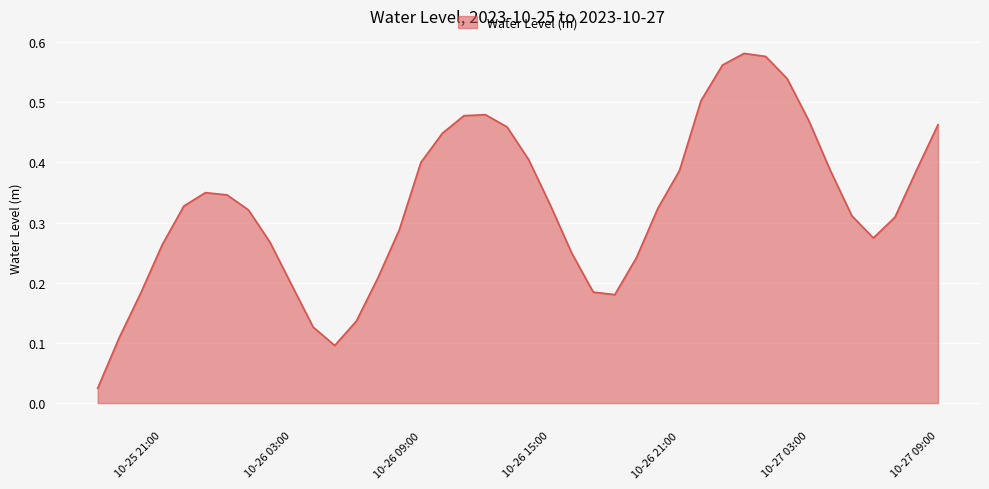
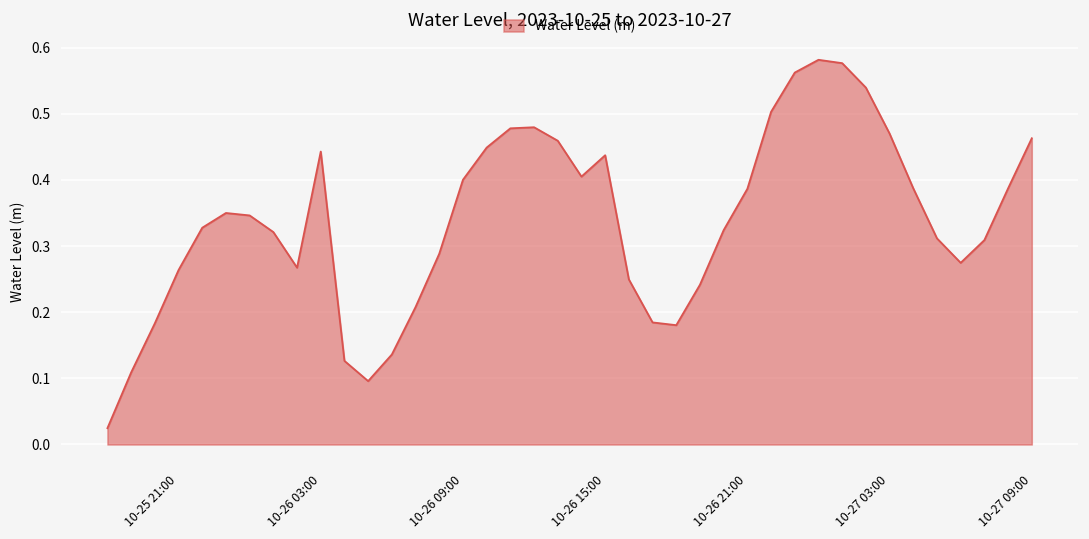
  {
    "10-25 21:00": 0.26,
-   "10-26 03:00": 0.20,
+   "10-26 03:00": 0.44,
    "10-26 09:00": 0.40,
-   "10-26 15:00": 0.33,
+   "10-26 15:00": 0.44,
    "10-26 21:00": 0.39,
    "10-27 03:00": 0.47,
    "10-27 09:00": 0.46
  }
